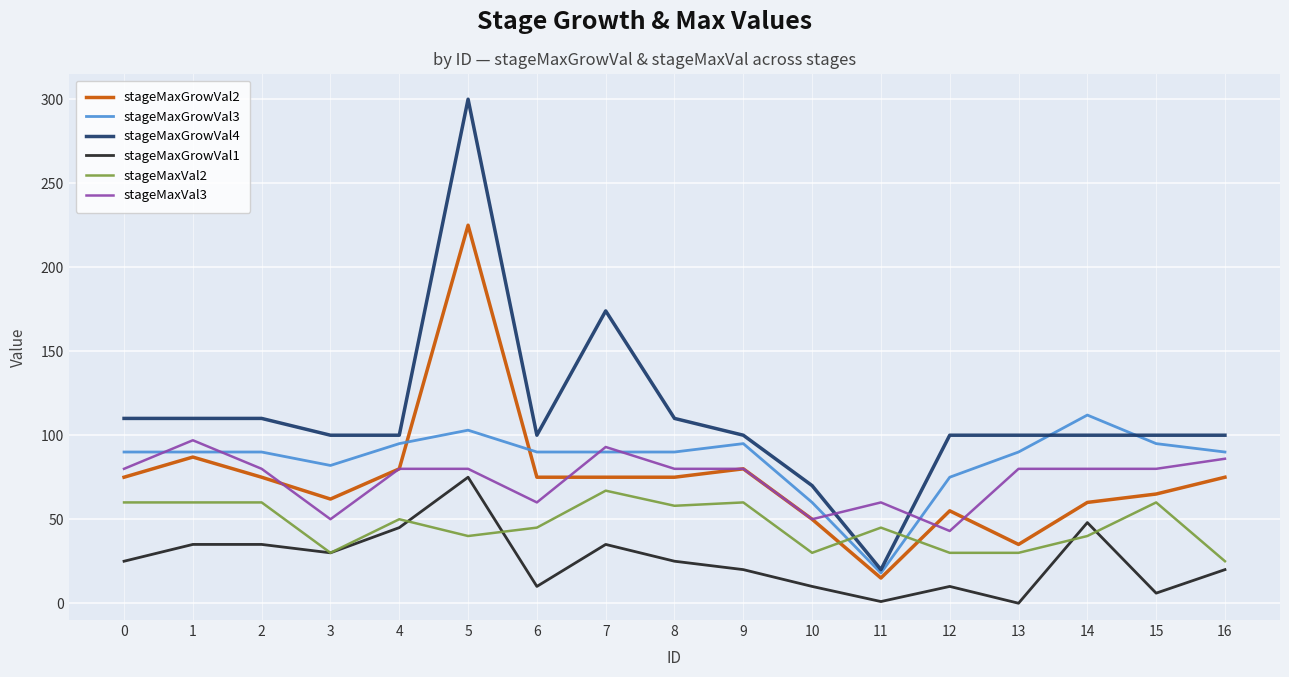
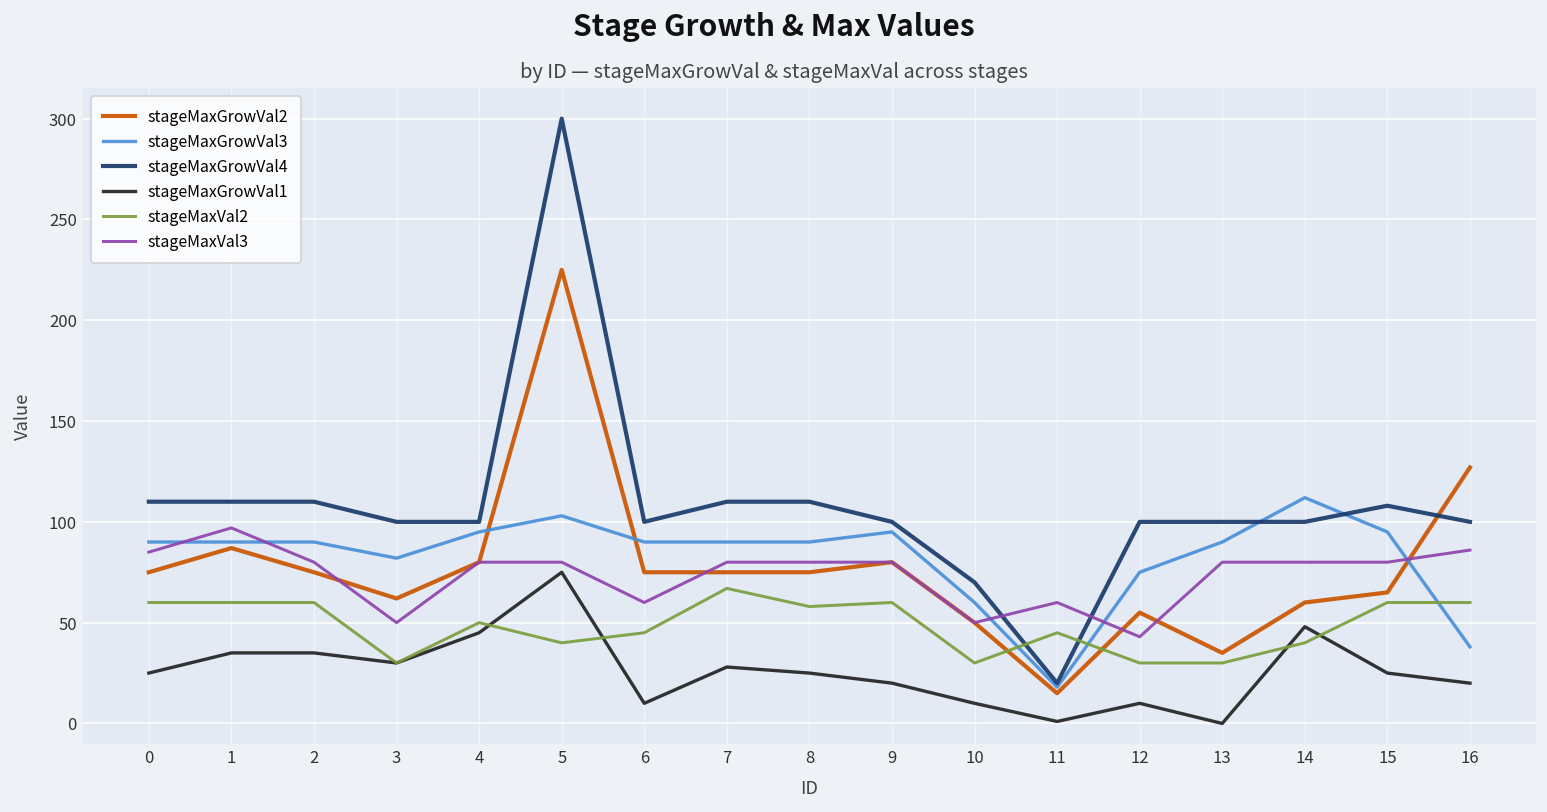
  {
    "stageMaxGrowVal2": {
      "0": 75,
      "1": 87,
      "2": 75,
      "3": 62,
      "5": 225,
      "6": 75,
      "7": 75,
      "8": 75,
      "11": 15,
      "12": 55,
      "13": 35,
      "14": 60,
      "15": 65,
-     "16": 75
+     "16": 127
    },
    "stageMaxGrowVal3": {
      "0": 90,
      "1": 90,
      "2": 90,
      "3": 82,
      "4": 95,
      "5": 103,
      "6": 90,
      "7": 90,
      "8": 90,
      "9": 95,
      "10": 60,
      "11": 18,
      "12": 75,
      "13": 90,
      "14": 112,
      "15": 95,
-     "16": 90
+     "16": 38
    },
    "stageMaxGrowVal4": {
      "0": 110,
      "1": 110,
      "2": 110,
      "3": 100,
      "4": 100,
      "5": 300,
      "6": 100,
-     "7": 174,
+     "7": 110,
      "8": 110,
      "9": 100,
      "10": 70,
      "11": 20,
      "12": 100,
      "13": 100,
      "14": 100,
-     "15": 100,
+     "15": 108,
      "16": 100
    },
    "stageMaxGrowVal1": {
      "0": 25,
      "1": 35,
      "2": 35,
      "4": 45,
      "5": 75,
      "6": 10,
-     "7": 35,
+     "7": 28,
      "8": 25,
      "9": 20,
      "10": 10,
      "11": 1,
      "12": 10,
      "13": 0,
      "14": 48,
-     "15": 6,
+     "15": 25,
      "16": 20
    },
    "stageMaxVal2": {
      "0": 60,
      "1": 60,
      "2": 60,
      "4": 50,
      "5": 40,
      "6": 45,
      "7": 67,
      "8": 58,
      "9": 60,
      "10": 30,
      "11": 45,
      "12": 30,
      "13": 30,
      "14": 40,
      "15": 60,
-     "16": 25
+     "16": 60
    },
    "stageMaxVal3": {
-     "0": 80,
+     "0": 85,
      "1": 97,
      "2": 80,
      "3": 50,
      "5": 80,
      "6": 60,
-     "7": 93,
+     "7": 80,
      "8": 80,
      "11": 60,
      "12": 43,
      "13": 80,
      "14": 80,
      "15": 80,
      "16": 86
    }
  }
